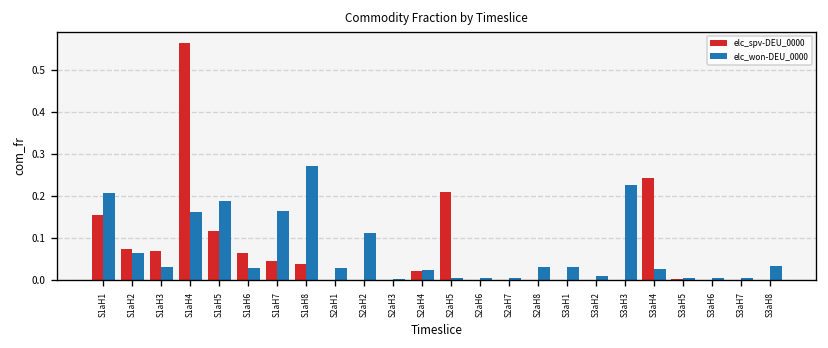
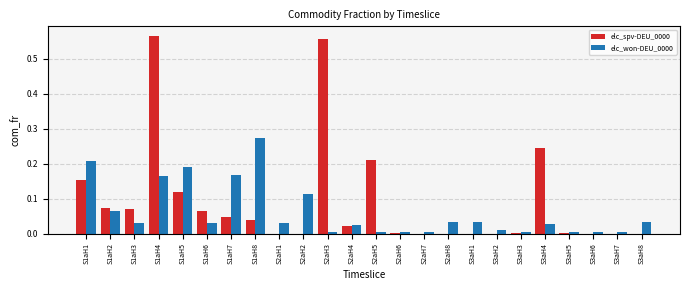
  {
    "elc_spv-DEU_0000": {
      "S1aH1": 0.15,
      "S1aH2": 0.07,
      "S1aH3": 0.07,
      "S1aH4": 0.56,
      "S1aH5": 0.12,
      "S1aH6": 0.07,
      "S1aH7": 0.05,
      "S1aH8": 0.04,
      "S2aH1": 0.00,
      "S2aH2": 0.00,
-     "S2aH3": 0.00,
+     "S2aH3": 0.56,
      "S2aH4": 0.02,
      "S2aH5": 0.21,
      "S2aH7": 0.00,
      "S2aH8": 0.00,
      "S3aH1": 0.00,
      "S3aH2": 0.00,
      "S3aH4": 0.24,
      "S3aH7": 0.00,
      "S3aH8": 0.00
    },
    "elc_won-DEU_0000": {
      "S1aH1": 0.21,
      "S1aH2": 0.06,
      "S1aH3": 0.03,
      "S1aH4": 0.16,
      "S1aH5": 0.19,
      "S1aH6": 0.03,
      "S1aH7": 0.17,
      "S1aH8": 0.27,
      "S2aH1": 0.03,
      "S2aH2": 0.11,
      "S2aH4": 0.03,
      "S2aH8": 0.03,
      "S3aH1": 0.03,
      "S3aH2": 0.01,
-     "S3aH3": 0.23,
+     "S3aH3": 0.01,
      "S3aH4": 0.03,
      "S3aH8": 0.03
    }
  }
